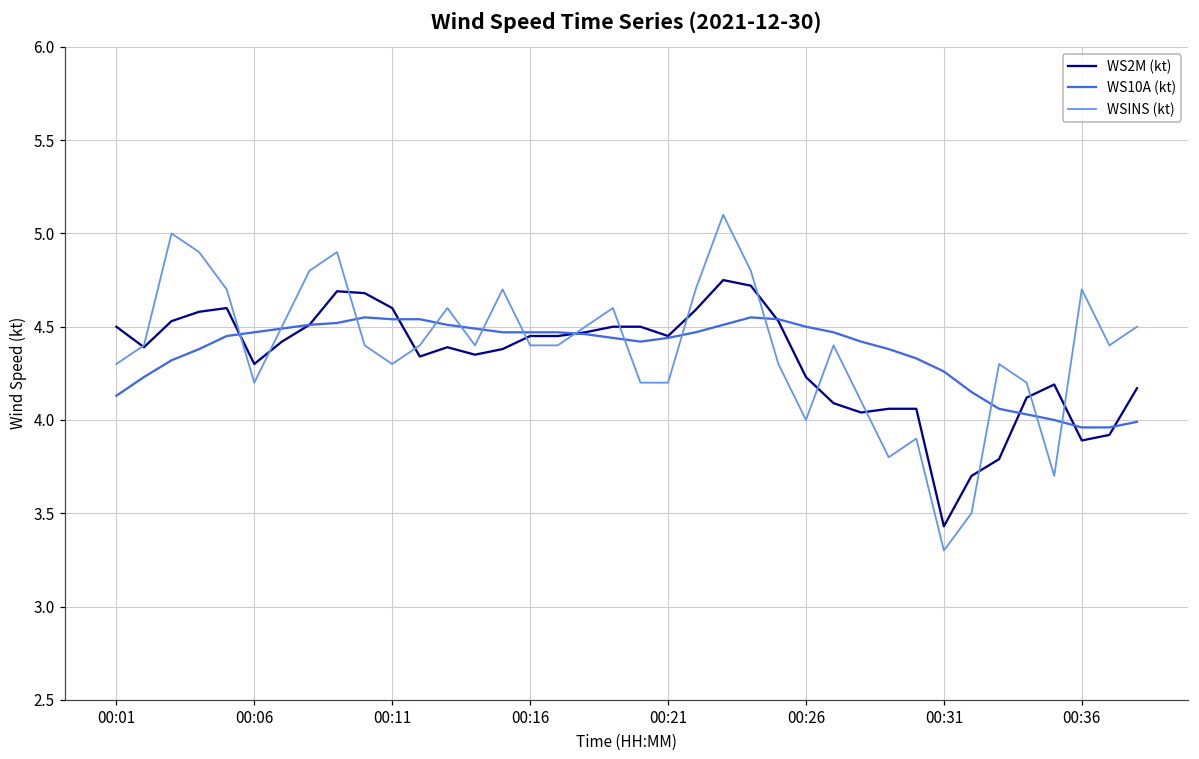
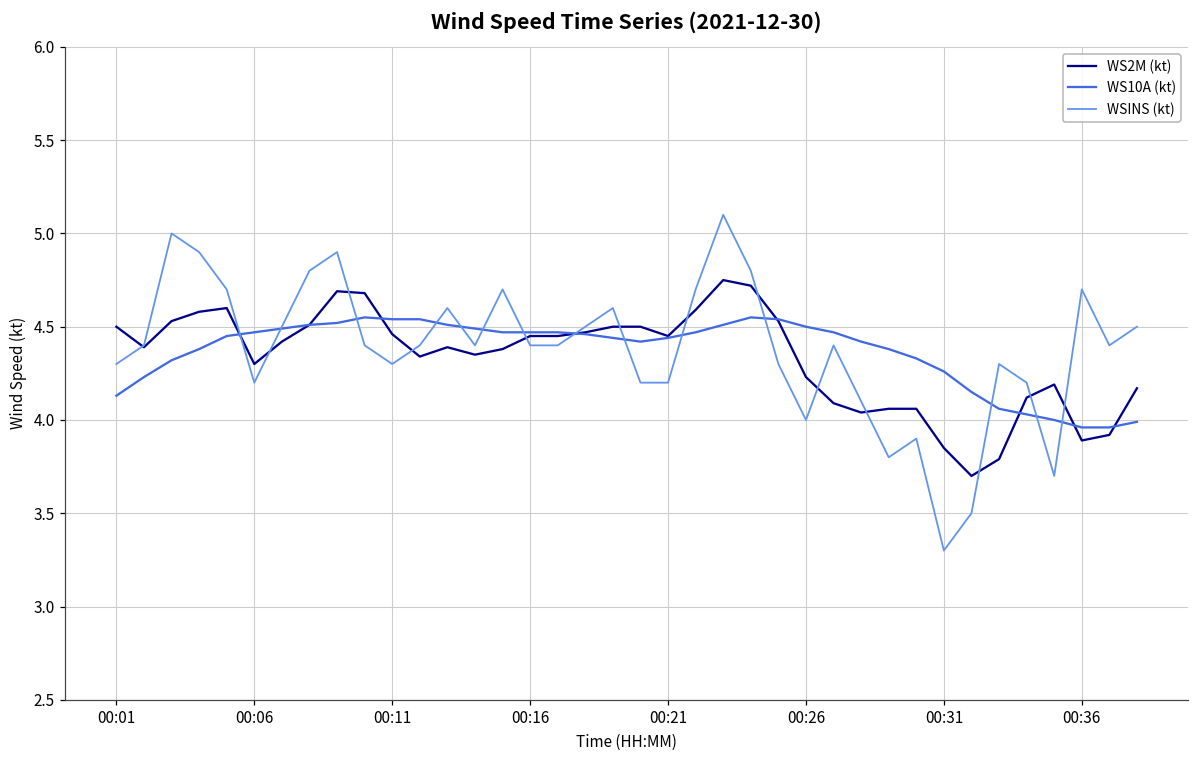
  {
    "WS2M (kt)": {
      "00:01": 4.50,
      "00:06": 4.30,
-     "00:11": 4.60,
+     "00:11": 4.46,
      "00:16": 4.45,
      "00:26": 4.23,
-     "00:31": 3.43,
+     "00:31": 3.85,
      "00:36": 3.89
    }
  }
